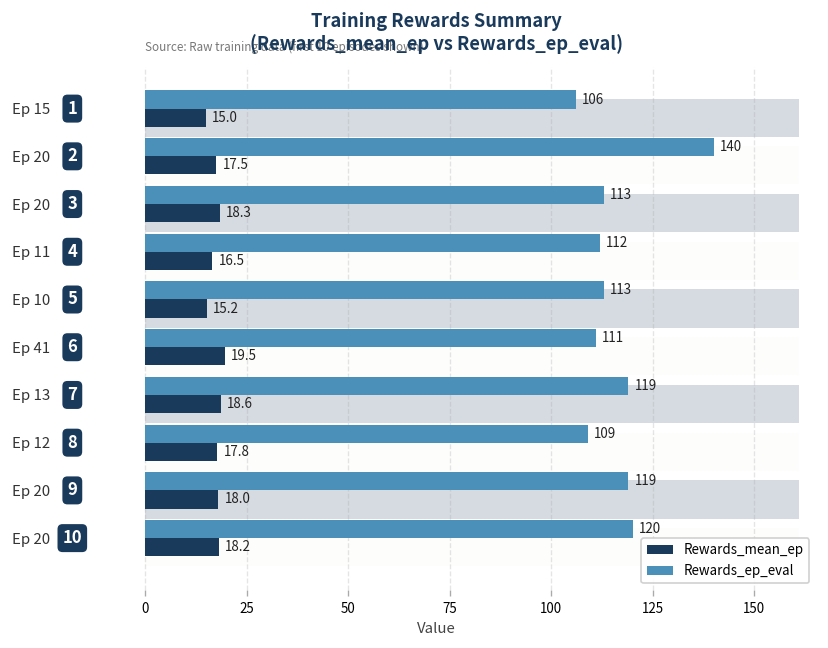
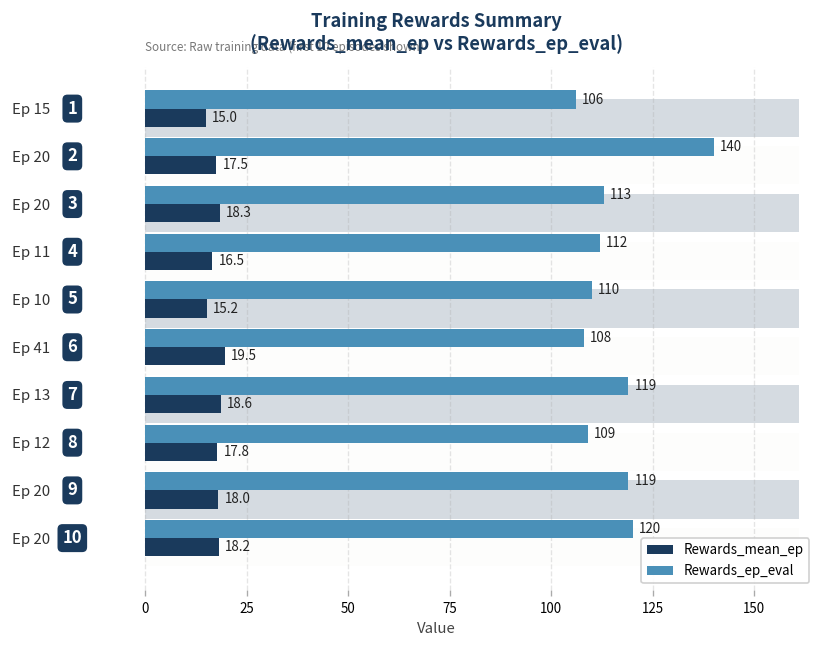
  {
    "Rewards_ep_eval": {
      "Ep 15": 106,
      "Ep 11": 112,
-     "Ep 10": 113,
-     "Ep 41": 111,
+     "Ep 10": 110,
+     "Ep 41": 108,
      "Ep 13": 119,
      "Ep 12": 109
    }
  }
